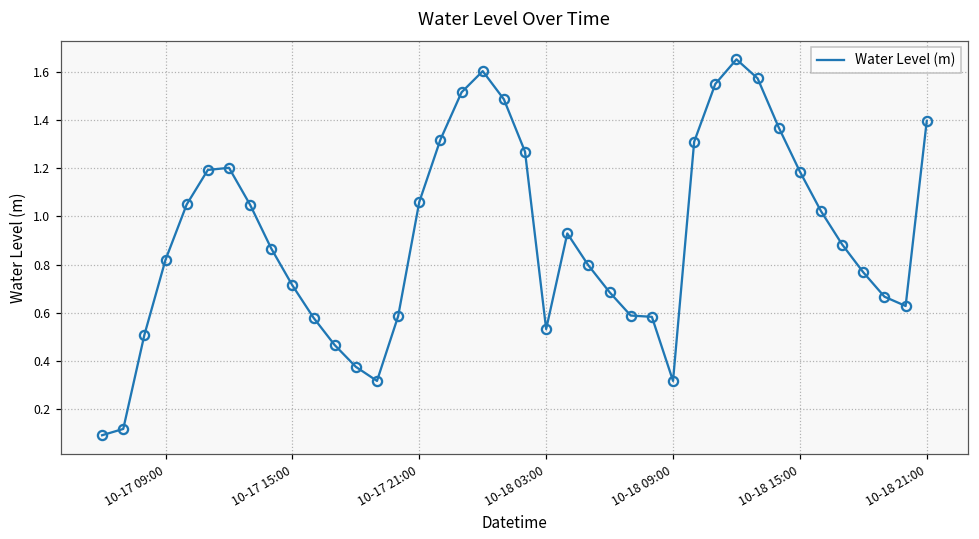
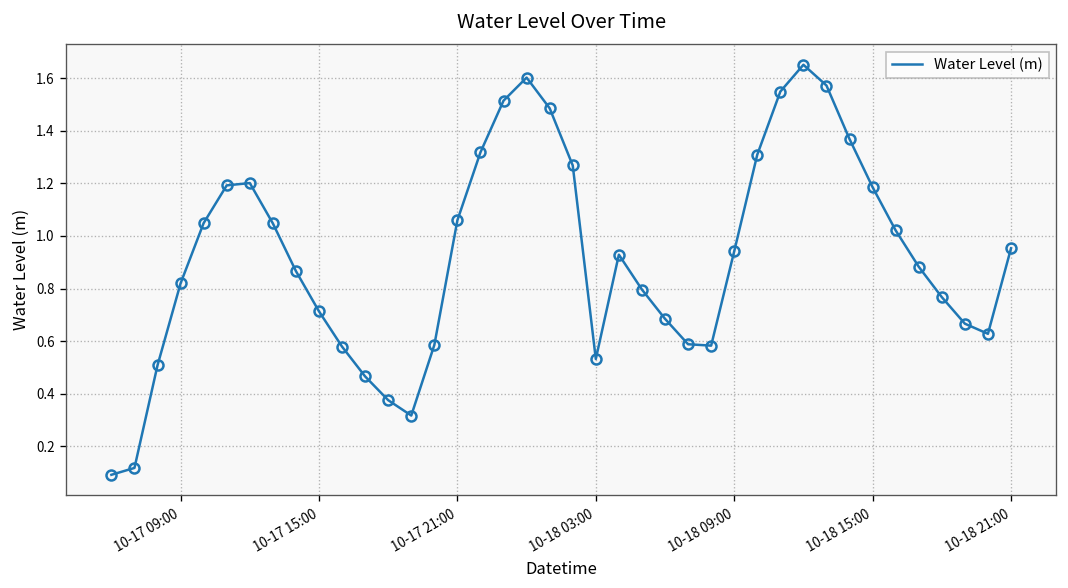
  {
    "10-17 09:00": 0.82,
    "10-17 15:00": 0.71,
    "10-17 21:00": 1.06,
    "10-18 03:00": 0.53,
-   "10-18 09:00": 0.32,
+   "10-18 09:00": 0.94,
    "10-18 15:00": 1.19,
-   "10-18 21:00": 1.40
+   "10-18 21:00": 0.95
  }
